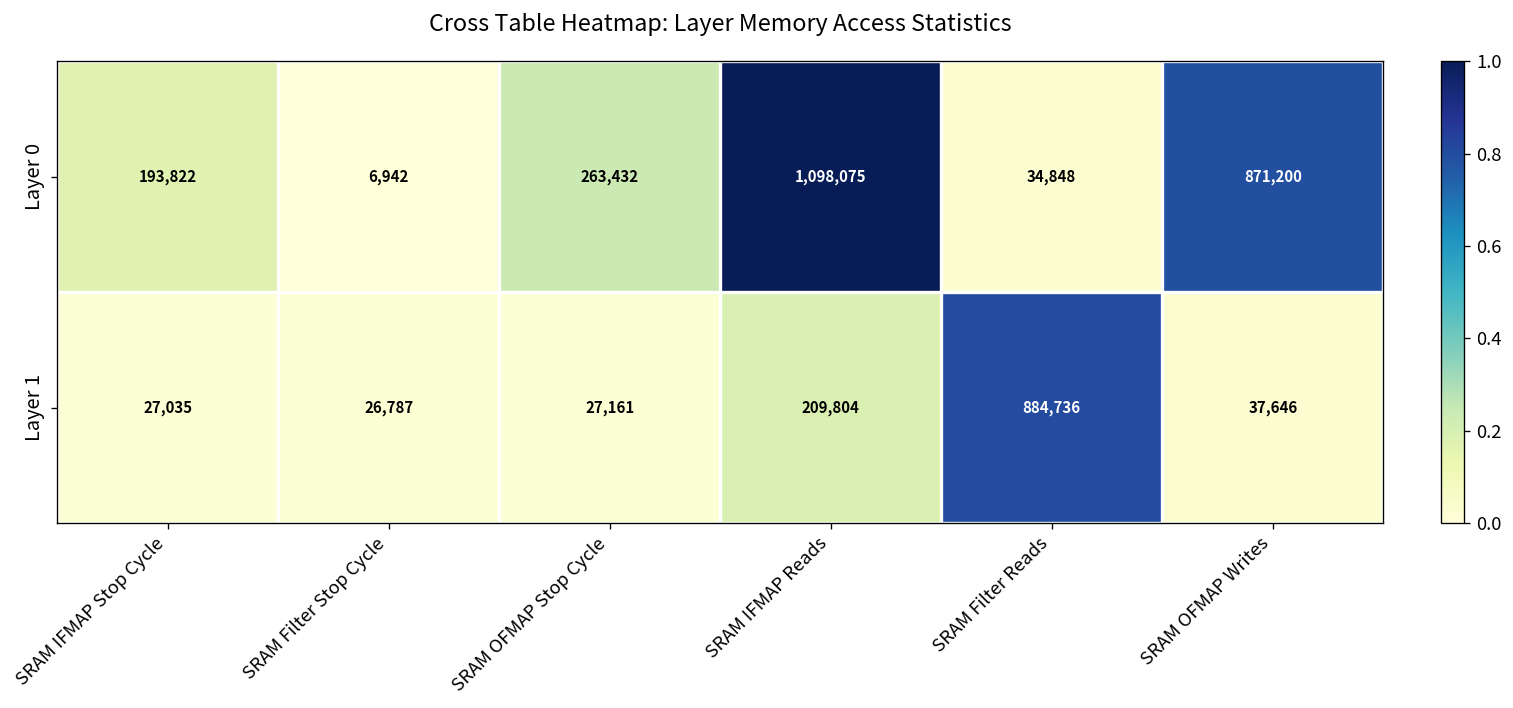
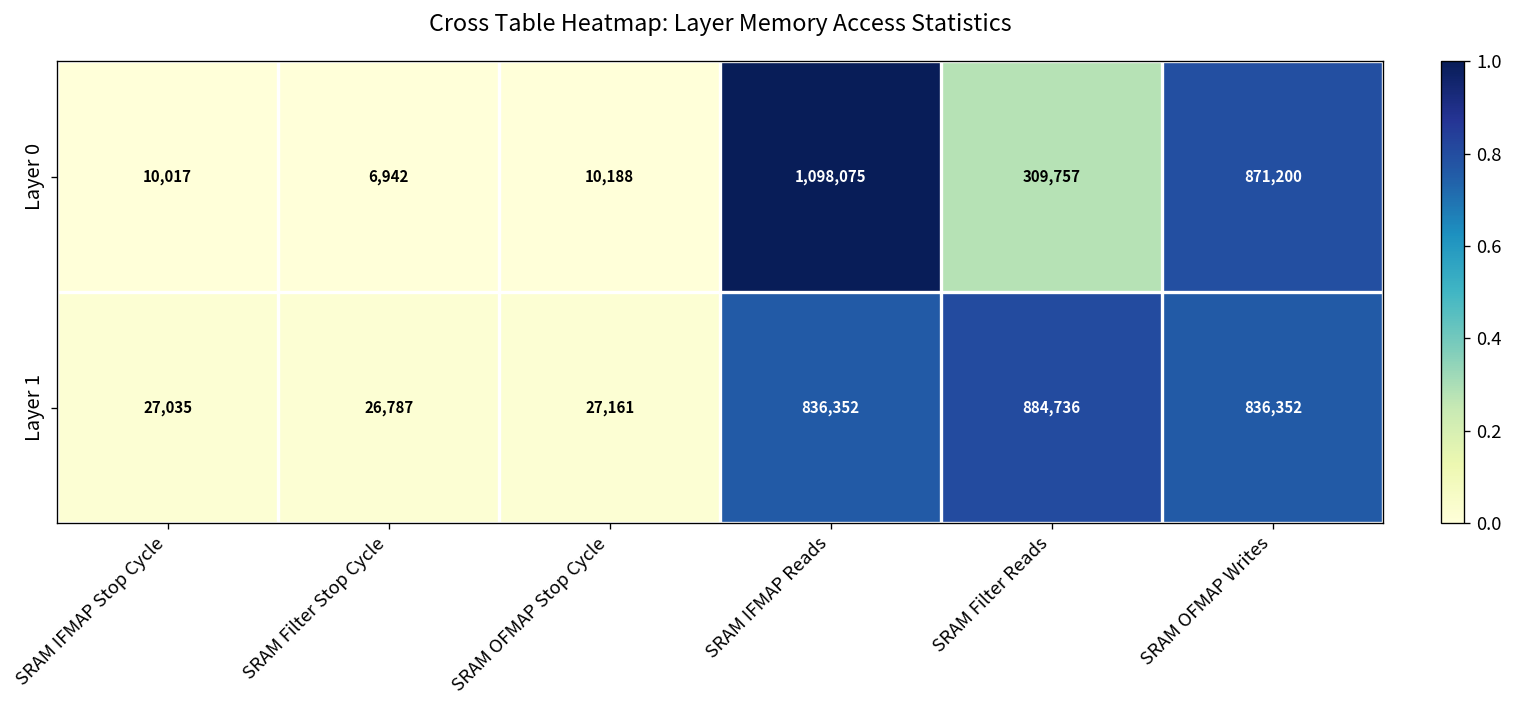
  {
    "Layer 0": {
-     "SRAM IFMAP Stop Cycle": "193,822",
+     "SRAM IFMAP Stop Cycle": "10,017",
      "SRAM Filter Stop Cycle": "6,942",
-     "SRAM OFMAP Stop Cycle": "263,432",
+     "SRAM OFMAP Stop Cycle": "10,188",
      "SRAM IFMAP Reads": "1,098,075",
-     "SRAM Filter Reads": "34,848",
+     "SRAM Filter Reads": "309,757",
      "SRAM OFMAP Writes": "871,200"
    },
    "Layer 1": {
      "SRAM IFMAP Stop Cycle": "27,035",
      "SRAM Filter Stop Cycle": "26,787",
      "SRAM OFMAP Stop Cycle": "27,161",
-     "SRAM IFMAP Reads": "209,804",
+     "SRAM IFMAP Reads": "836,352",
      "SRAM Filter Reads": "884,736",
-     "SRAM OFMAP Writes": "37,646"
+     "SRAM OFMAP Writes": "836,352"
    }
  }
